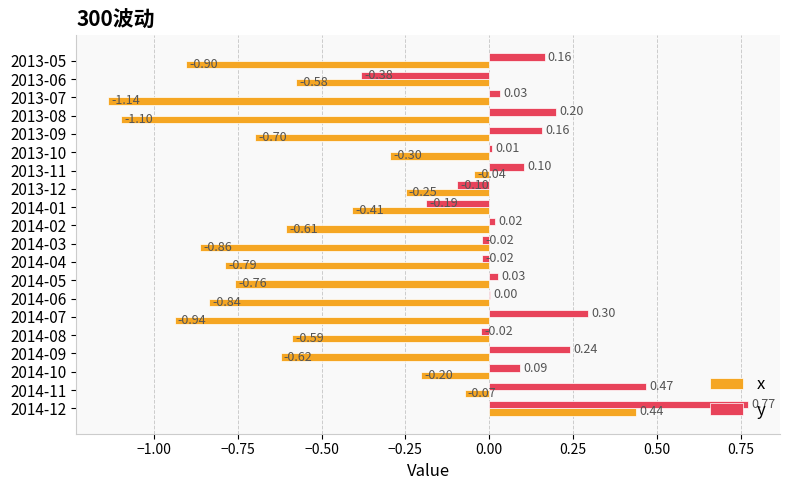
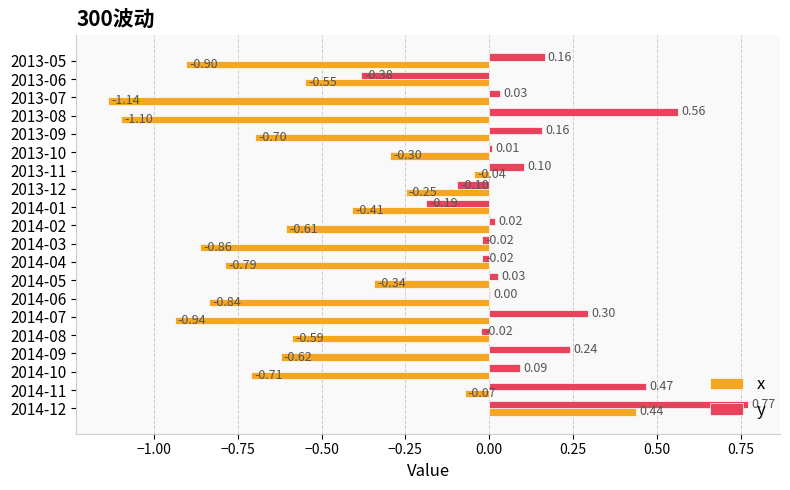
  {
    "x": {
      "2013-05": -0.90,
-     "2013-06": -0.58,
+     "2013-06": -0.55,
      "2013-07": -1.14,
      "2013-08": -1.10,
      "2013-09": -0.70,
      "2013-10": -0.30,
      "2013-11": -0.04,
      "2013-12": -0.25,
      "2014-01": -0.41,
      "2014-02": -0.61,
      "2014-03": -0.86,
      "2014-04": -0.79,
-     "2014-05": -0.76,
+     "2014-05": -0.34,
      "2014-06": -0.84,
      "2014-07": -0.94,
      "2014-08": -0.59,
      "2014-09": -0.62,
-     "2014-10": -0.20,
+     "2014-10": -0.71,
      "2014-11": -0.07,
      "2014-12": 0.44
    },
    "y": {
      "2013-05": 0.16,
      "2013-06": -0.38,
      "2013-07": 0.03,
-     "2013-08": 0.20,
+     "2013-08": 0.56,
      "2013-09": 0.16,
      "2013-10": 0.01,
      "2013-11": 0.10,
      "2013-12": -0.10,
      "2014-01": -0.19,
      "2014-02": 0.02,
      "2014-03": -0.02,
      "2014-04": -0.02,
      "2014-05": 0.03,
      "2014-06": 0.00,
      "2014-07": 0.30,
      "2014-08": -0.02,
      "2014-09": 0.24,
      "2014-10": 0.09,
      "2014-11": 0.47,
      "2014-12": 0.77
    }
  }
